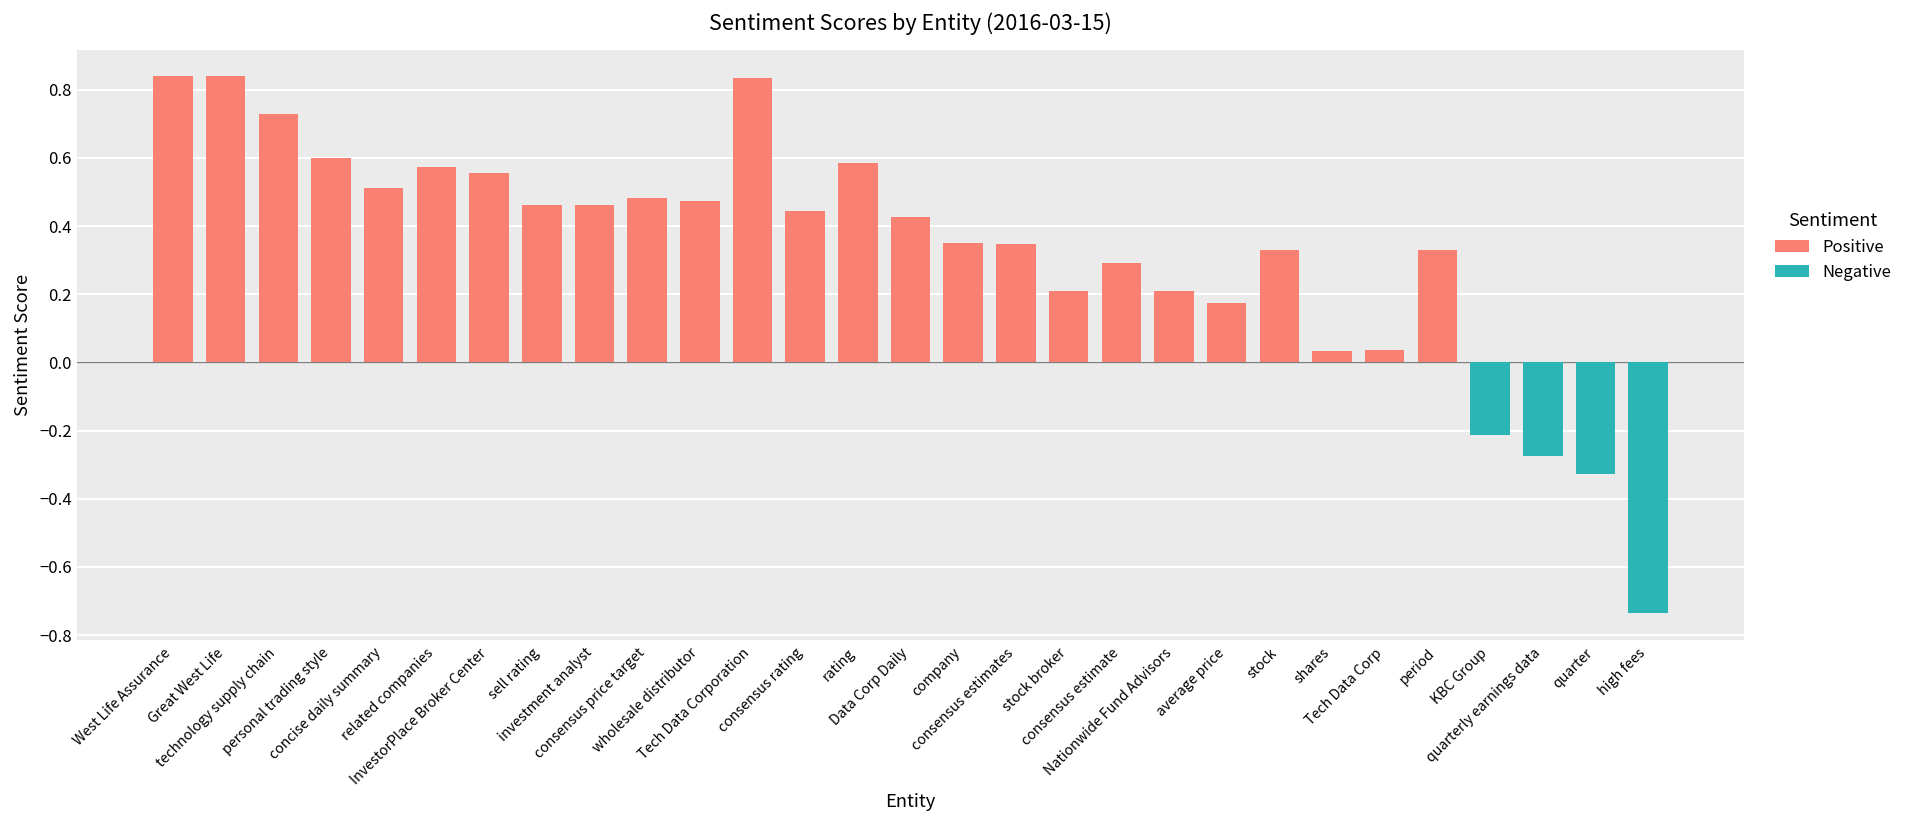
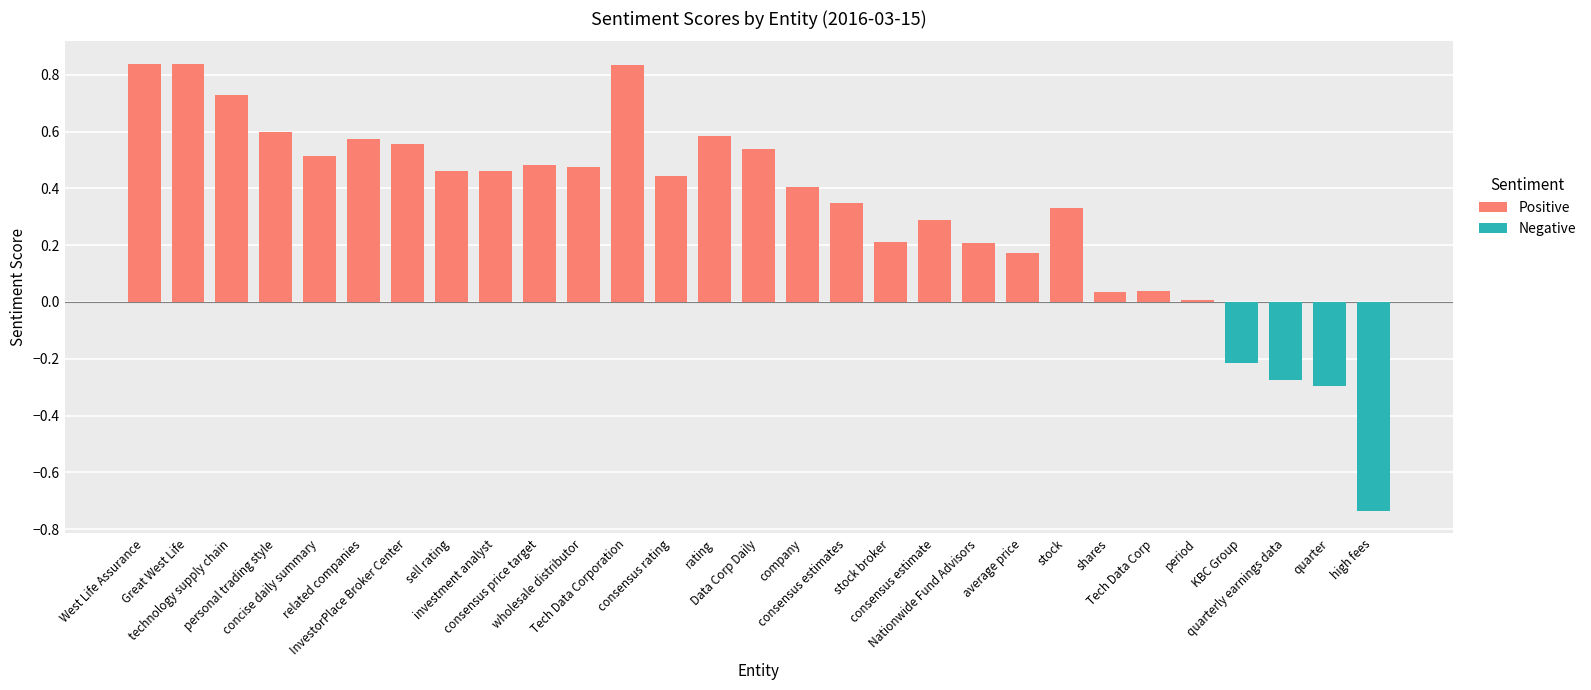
  {
    "Positive": {
      "West Life Assurance": 0.84,
      "Great West Life": 0.84,
      "technology supply chain": 0.73,
      "personal trading style": 0.60,
      "concise daily summary": 0.51,
      "related companies": 0.57,
      "InvestorPlace Broker Center": 0.56,
      "sell rating": 0.46,
      "investment analyst": 0.46,
      "consensus price target": 0.48,
      "wholesale distributor": 0.47,
      "Tech Data Corporation": 0.83,
      "consensus rating": 0.44,
      "rating": 0.59,
-     "Data Corp Daily": 0.43,
-     "company": 0.35,
+     "Data Corp Daily": 0.54,
+     "company": 0.40,
      "consensus estimates": 0.35,
      "stock broker": 0.21,
      "consensus estimate": 0.29,
      "Nationwide Fund Advisors": 0.21,
      "average price": 0.17,
      "stock": 0.33,
      "shares": 0.03,
      "Tech Data Corp": 0.04,
-     "period": 0.33
+     "period": 0.01
    },
    "Negative": {
      "KBC Group": -0.21,
      "quarterly earnings data": -0.27,
-     "quarter": -0.33,
+     "quarter": -0.30,
      "high fees": -0.74
    }
  }
